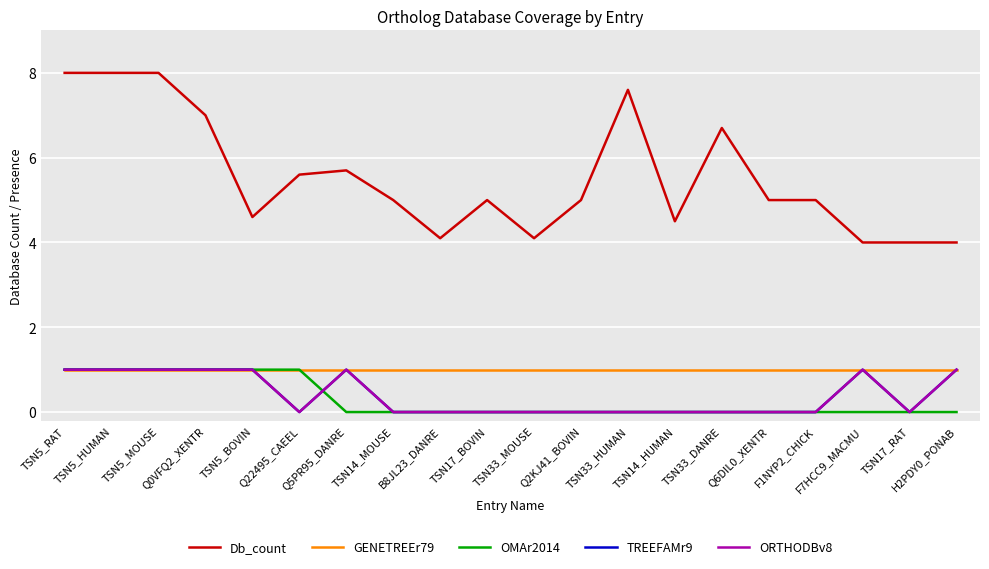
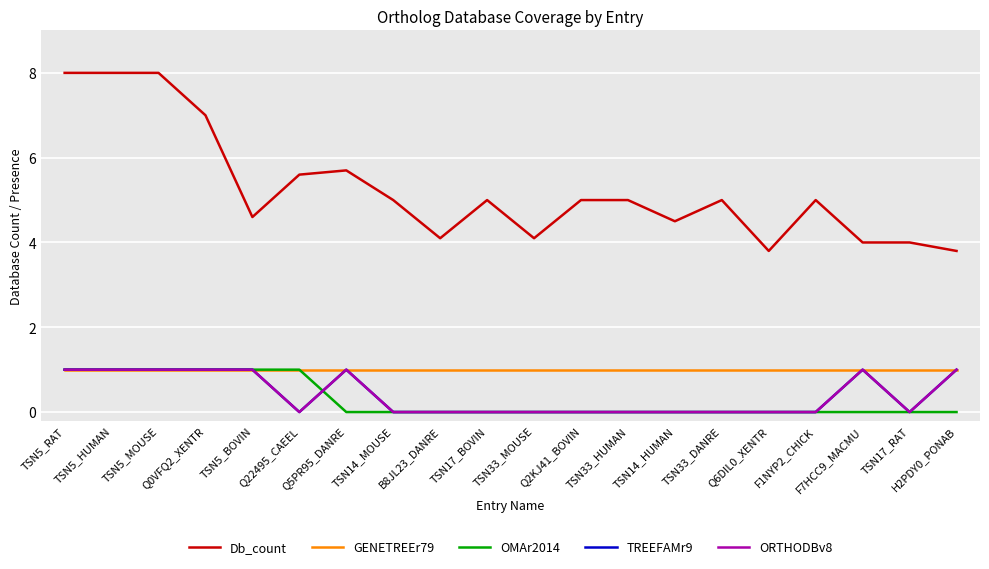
  {
    "Db_count": {
      "TSN5_RAT": 8.0,
      "TSN5_HUMAN": 8.0,
      "TSN5_MOUSE": 8.0,
      "Q0VFQ2_XENTR": 7.0,
      "TSN5_BOVIN": 4.6,
      "Q22495_CAEEL": 5.6,
      "Q5PR95_DANRE": 5.7,
      "TSN14_MOUSE": 5.0,
      "B8JL23_DANRE": 4.1,
      "TSN17_BOVIN": 5.0,
      "TSN33_MOUSE": 4.1,
      "Q2KJ41_BOVIN": 5.0,
-     "TSN33_HUMAN": 7.6,
+     "TSN33_HUMAN": 5.0,
      "TSN14_HUMAN": 4.5,
-     "TSN33_DANRE": 6.7,
-     "Q6DIL0_XENTR": 5.0,
+     "TSN33_DANRE": 5.0,
+     "Q6DIL0_XENTR": 3.8,
      "F1NYP2_CHICK": 5.0,
      "F7HCC9_MACMU": 4.0,
      "TSN17_RAT": 4.0,
-     "H2PDY0_PONAB": 4.0
+     "H2PDY0_PONAB": 3.8
    },
    "GENETREEr79": {
      "TSN14_MOUSE": 1.0,
      "B8JL23_DANRE": 1.0,
      "TSN17_BOVIN": 1.0,
      "TSN33_MOUSE": 1.0,
      "Q2KJ41_BOVIN": 1.0,
      "TSN33_HUMAN": 1.0,
      "TSN14_HUMAN": 1.0,
      "TSN33_DANRE": 1.0,
      "Q6DIL0_XENTR": 1.0,
      "F1NYP2_CHICK": 1.0,
      "TSN17_RAT": 1.0
    },
    "OMAr2014": {
      "Q5PR95_DANRE": 0.0,
      "F7HCC9_MACMU": 0.0,
      "H2PDY0_PONAB": 0.0
    },
    "ORTHODBv8": {
      "Q22495_CAEEL": 0.0
    }
  }
